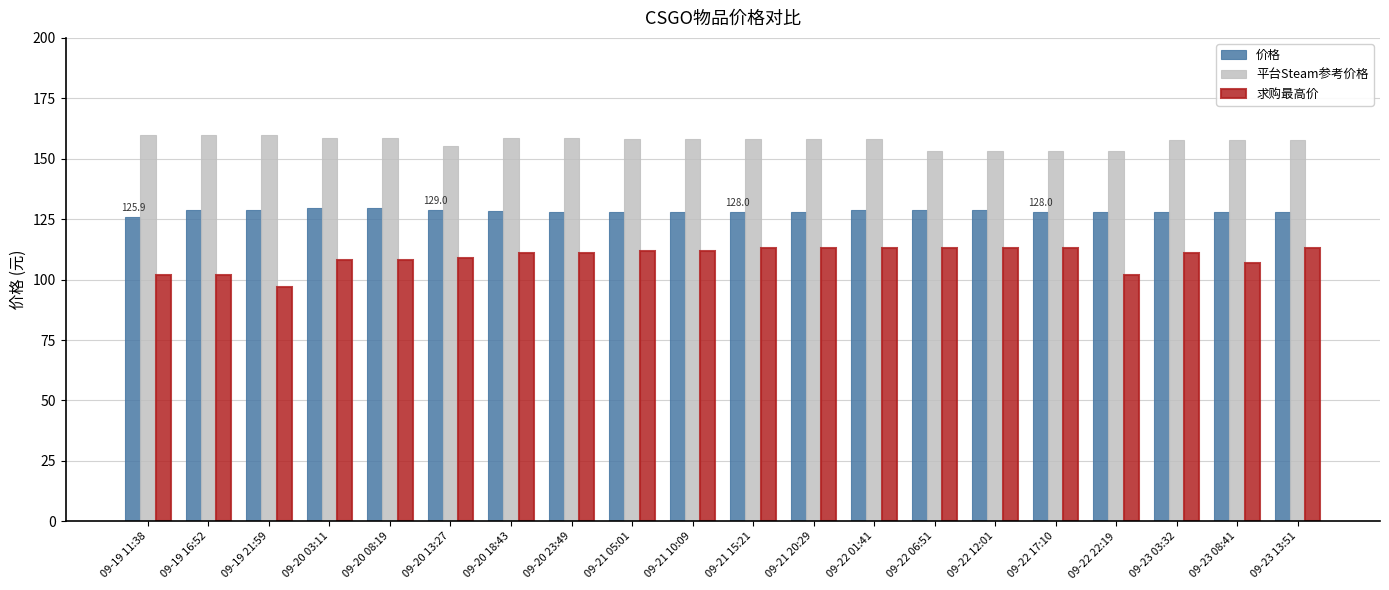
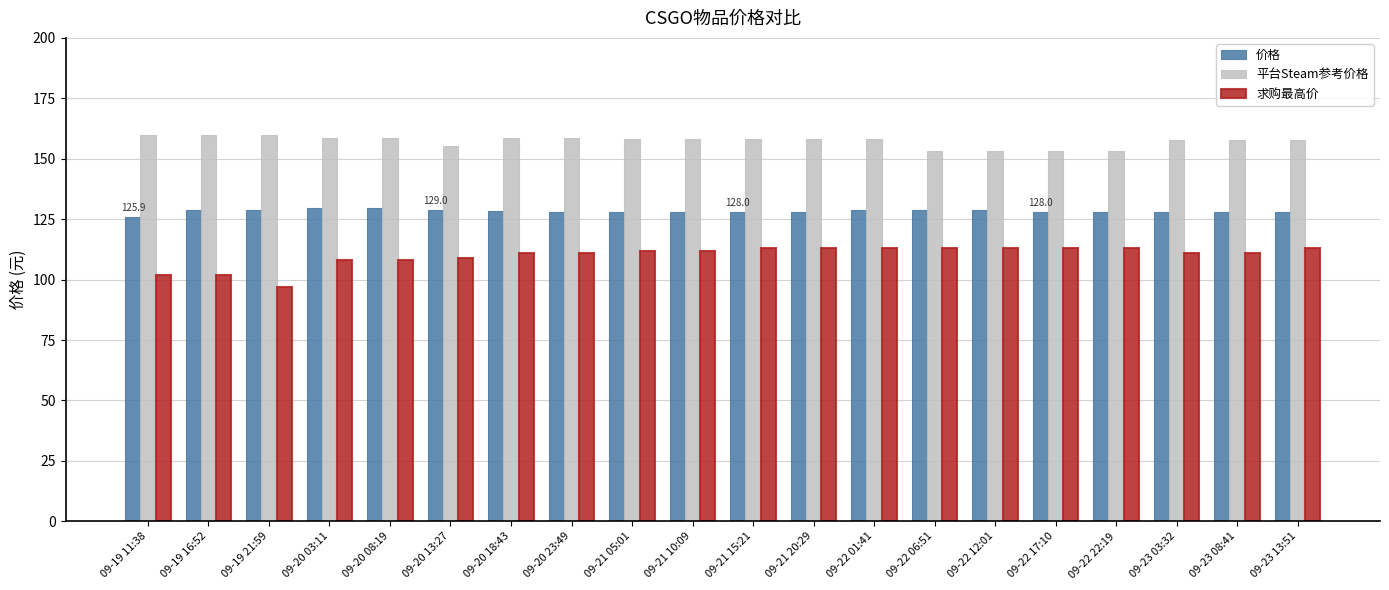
  {
    "价格": {
      "09-19 11:38": 125.9,
      "09-20 13:27": 129.0,
      "09-21 15:21": 128.0,
      "09-22 17:10": 128.0
    },
    "平台Steam参考价格": {
      "09-19 11:38": 160,
      "09-19 16:52": 160,
      "09-19 21:59": 160,
      "09-20 03:11": 159,
      "09-20 08:19": 159,
      "09-20 13:27": 155,
      "09-20 18:43": 159,
      "09-20 23:49": 159,
      "09-21 05:01": 158,
      "09-21 10:09": 158,
      "09-21 15:21": 158,
      "09-21 20:29": 158,
      "09-22 01:41": 158,
      "09-22 06:51": 153,
      "09-22 12:01": 153,
      "09-22 17:10": 153,
      "09-22 22:19": 153,
      "09-23 03:32": 158,
      "09-23 08:41": 158,
      "09-23 13:51": 158
    },
    "求购最高价": {
      "09-19 11:38": 102,
      "09-19 16:52": 102,
      "09-19 21:59": 97,
      "09-20 03:11": 108,
      "09-20 08:19": 108,
      "09-20 13:27": 109,
      "09-20 18:43": 111,
      "09-20 23:49": 111,
      "09-21 05:01": 112,
      "09-21 10:09": 112,
      "09-21 15:21": 113,
      "09-21 20:29": 113,
      "09-22 01:41": 113,
      "09-22 06:51": 113,
      "09-22 12:01": 113,
      "09-22 17:10": 113,
-     "09-22 22:19": 102,
+     "09-22 22:19": 113,
      "09-23 03:32": 111,
-     "09-23 08:41": 107,
+     "09-23 08:41": 111,
      "09-23 13:51": 113
    }
  }
